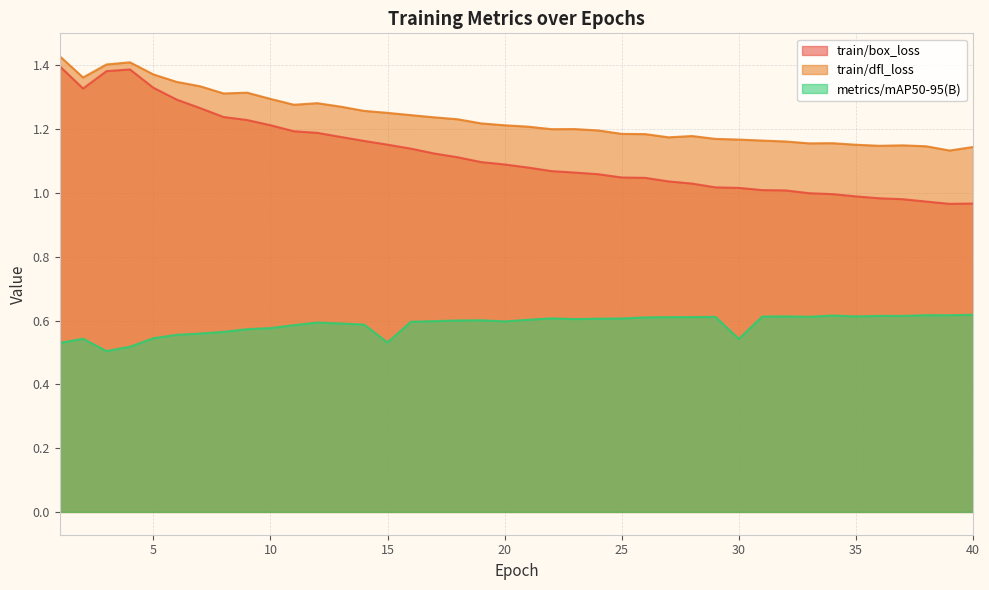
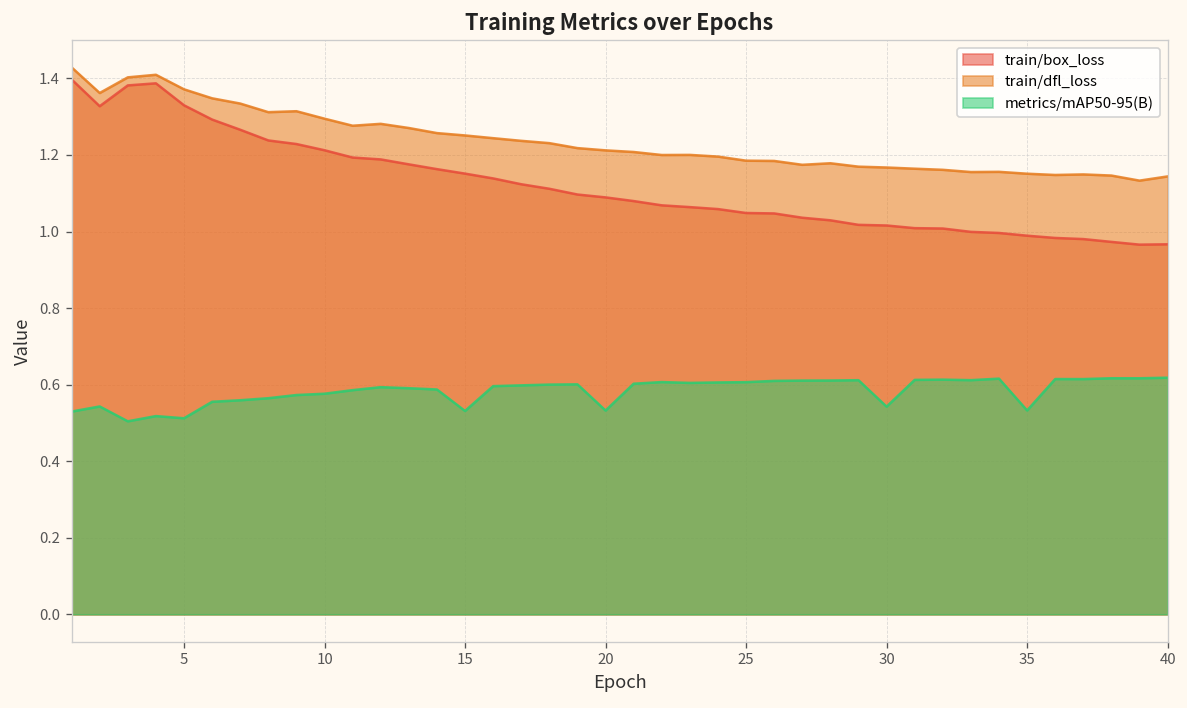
  {
    "metrics/mAP50-95(B)": {
-     "5": 0.54,
+     "5": 0.51,
      "10": 0.58,
      "15": 0.53,
-     "20": 0.60,
+     "20": 0.53,
      "25": 0.61,
      "30": 0.54,
-     "35": 0.61,
+     "35": 0.53,
      "40": 0.62
    }
  }
